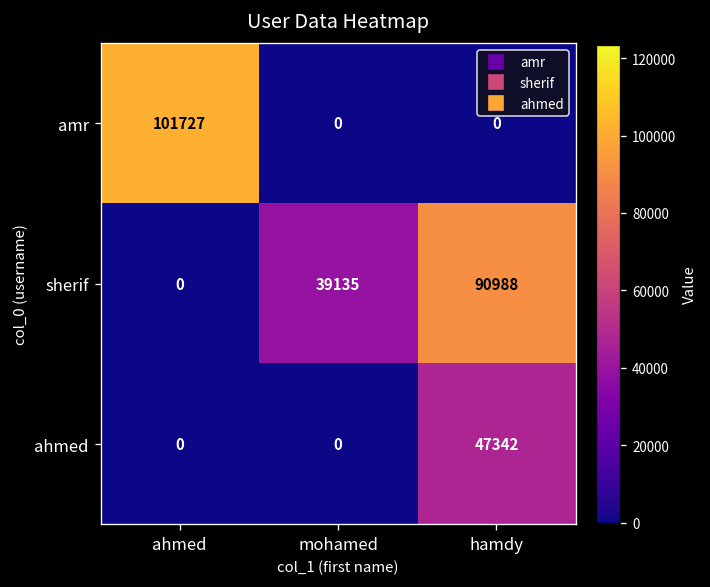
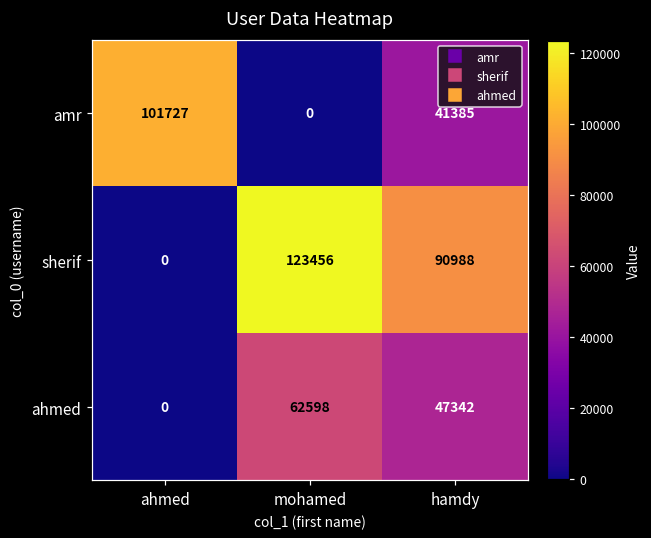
  {
    "amr": {
      "ahmed": 101727,
      "mohamed": 0,
-     "hamdy": 0
+     "hamdy": 41385
    },
    "sherif": {
      "ahmed": 0,
-     "mohamed": 39135,
+     "mohamed": 123456,
      "hamdy": 90988
    },
    "ahmed": {
      "ahmed": 0,
-     "mohamed": 0,
+     "mohamed": 62598,
      "hamdy": 47342
    }
  }
